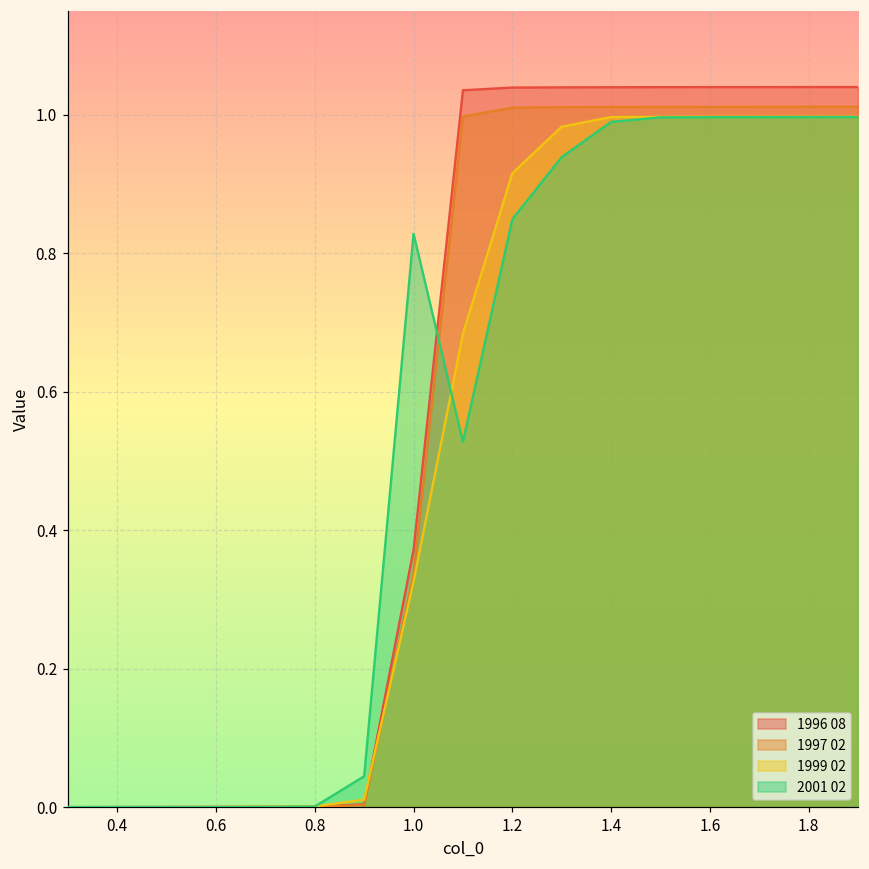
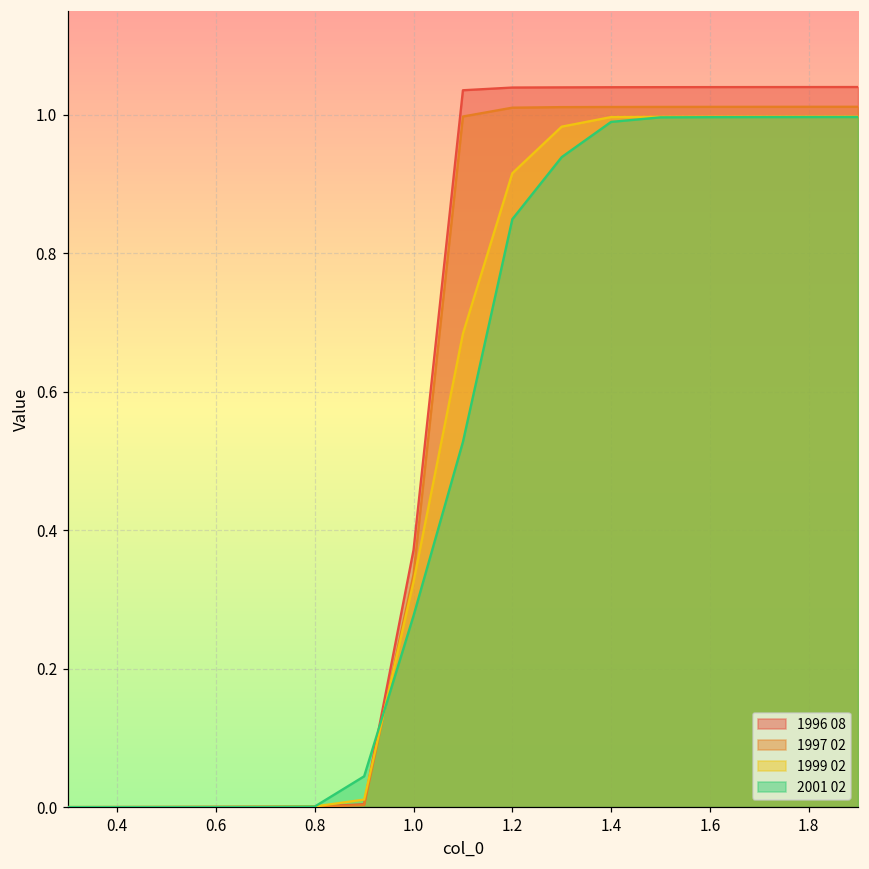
  {
    "2001 02": {
-     "1.0": 0.83,
+     "1.0": 0.28,
      "1.2": 0.85,
      "1.4": 0.99
    }
  }
